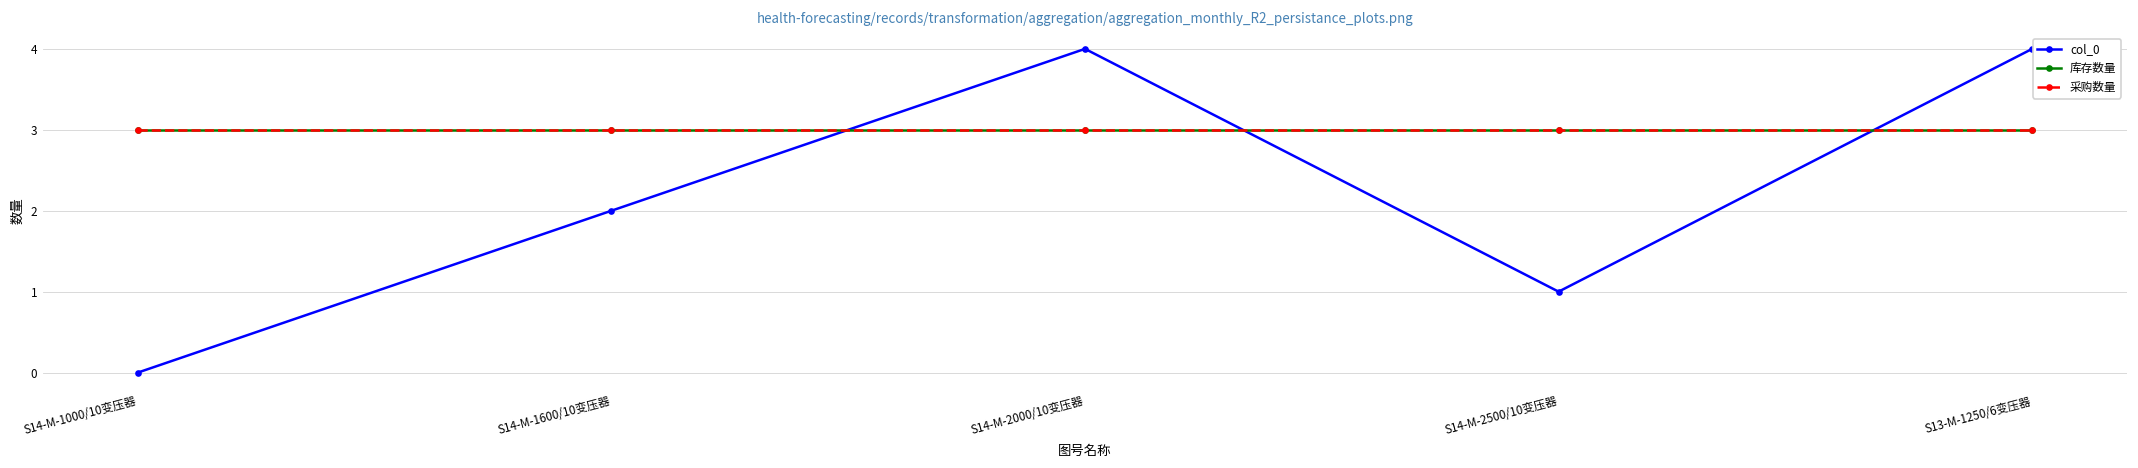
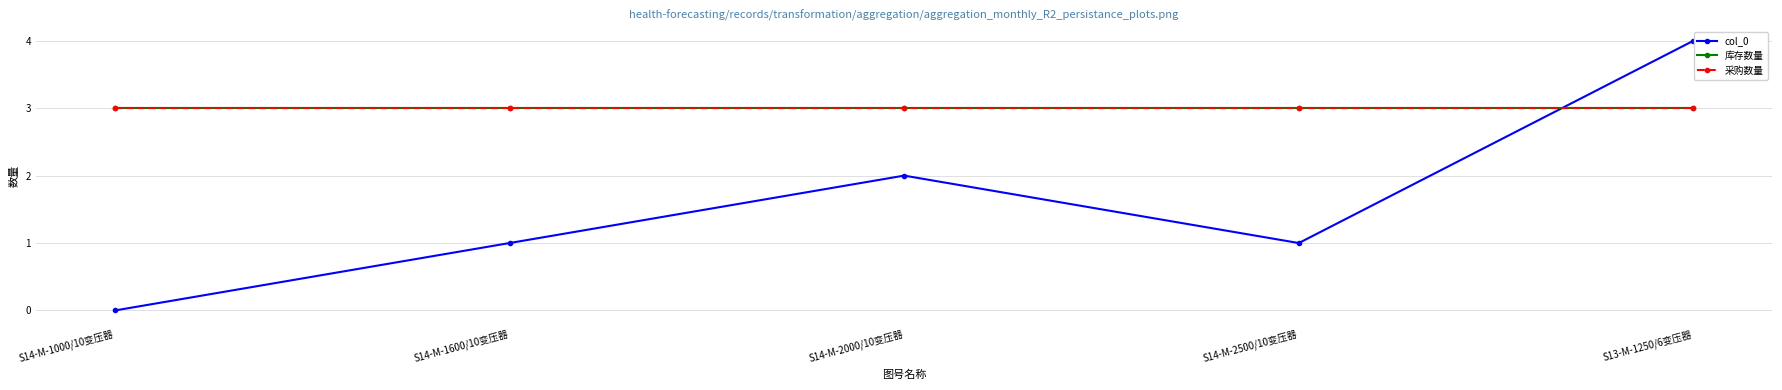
  {
    "col_0": {
      "S14-M-1000/10变压器": 0,
-     "S14-M-1600/10变压器": 2,
-     "S14-M-2000/10变压器": 4,
+     "S14-M-1600/10变压器": 1,
+     "S14-M-2000/10变压器": 2,
      "S14-M-2500/10变压器": 1
    },
    "采购数量": {
      "S14-M-1000/10变压器": 3,
      "S14-M-1600/10变压器": 3,
      "S14-M-2000/10变压器": 3,
      "S14-M-2500/10变压器": 3,
      "S13-M-1250/6变压器": 3
    }
  }
